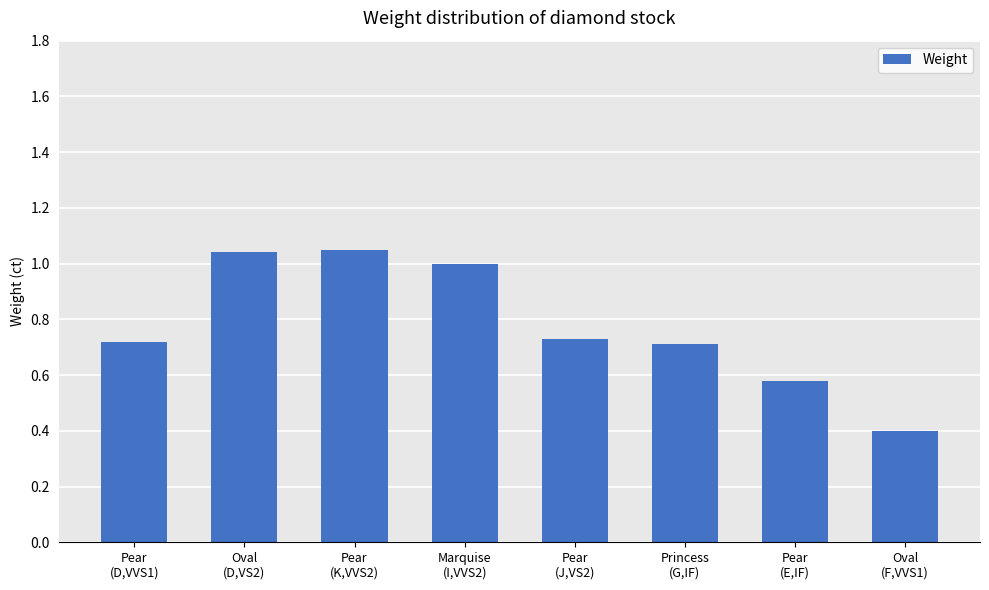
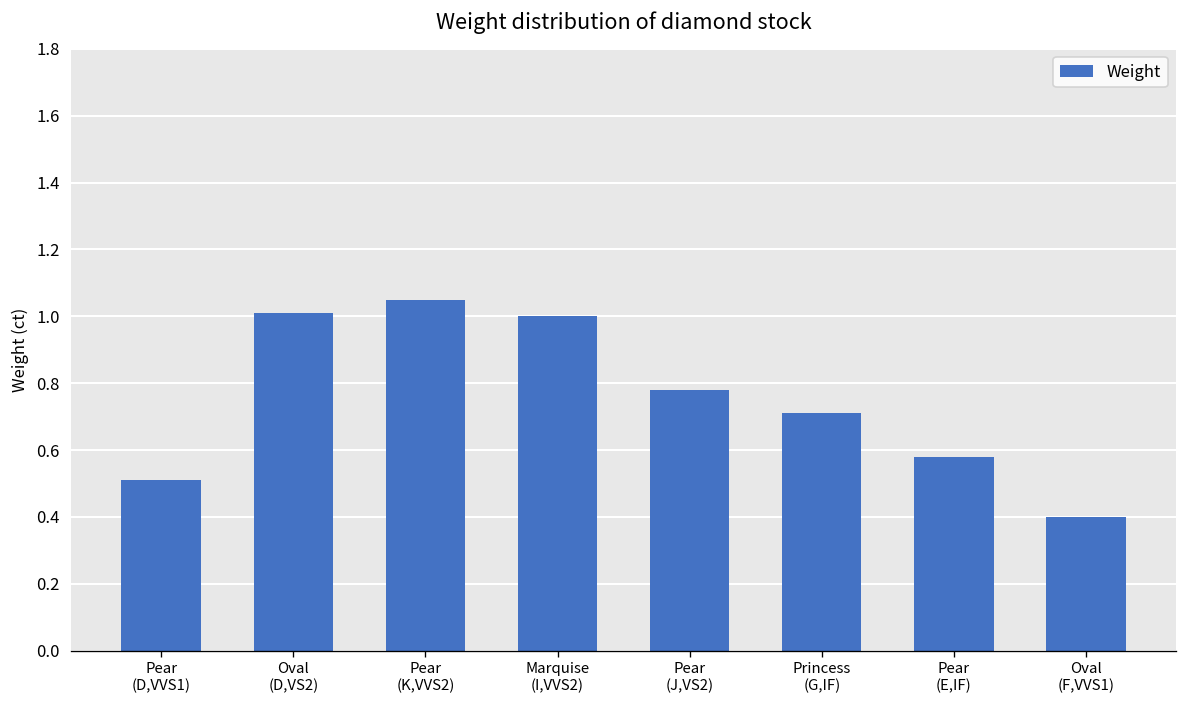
  {
-   "Pear (D,VVS1)": 0.72,
-   "Oval (D,VS2)": 1.04,
+   "Pear (D,VVS1)": 0.51,
+   "Oval (D,VS2)": 1.01,
    "Pear (K,VVS2)": 1.05,
    "Marquise (I,VVS2)": 1.00,
-   "Pear (J,VS2)": 0.73,
+   "Pear (J,VS2)": 0.78,
    "Princess (G,IF)": 0.71,
    "Pear (E,IF)": 0.58,
    "Oval (F,VVS1)": 0.40
  }
